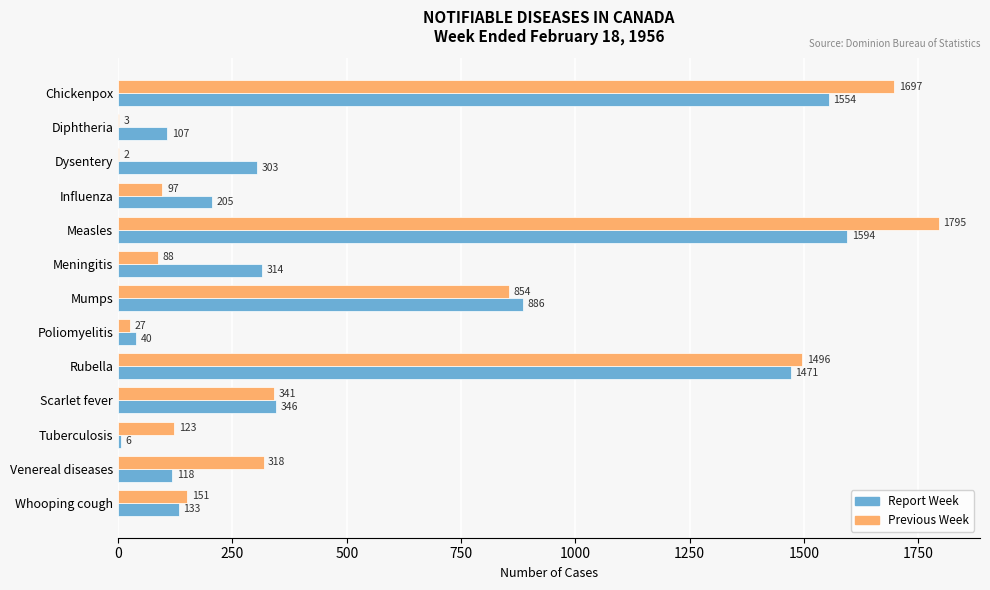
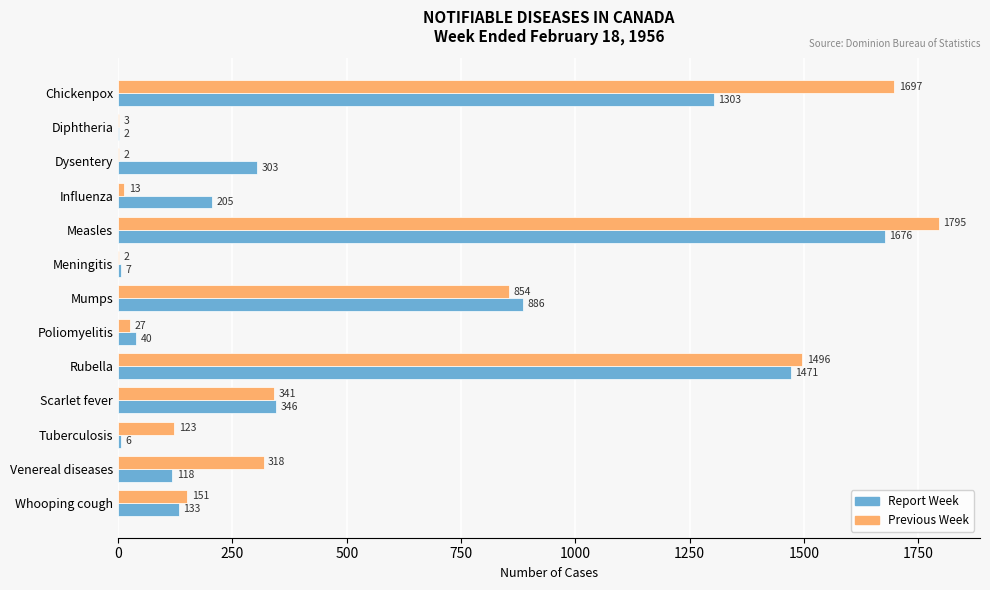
  {
    "Report Week": {
-     "Chickenpox": 1554,
-     "Diphtheria": 107,
+     "Chickenpox": 1303,
+     "Diphtheria": 2,
      "Dysentery": 303,
      "Influenza": 205,
-     "Measles": 1594,
-     "Meningitis": 314,
+     "Measles": 1676,
+     "Meningitis": 7,
      "Mumps": 886,
      "Poliomyelitis": 40,
      "Rubella": 1471,
      "Scarlet fever": 346,
      "Tuberculosis": 6,
      "Venereal diseases": 118,
      "Whooping cough": 133
    },
    "Previous Week": {
      "Chickenpox": 1697,
      "Diphtheria": 3,
      "Dysentery": 2,
-     "Influenza": 97,
+     "Influenza": 13,
      "Measles": 1795,
-     "Meningitis": 88,
+     "Meningitis": 2,
      "Mumps": 854,
      "Poliomyelitis": 27,
      "Rubella": 1496,
      "Scarlet fever": 341,
      "Tuberculosis": 123,
      "Venereal diseases": 318,
      "Whooping cough": 151
    }
  }
